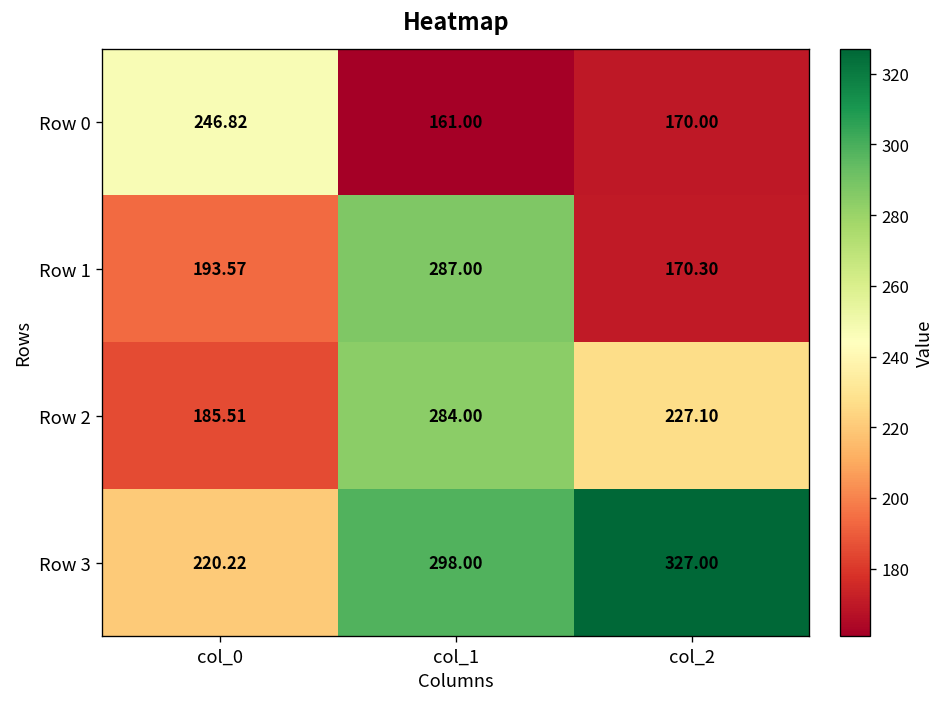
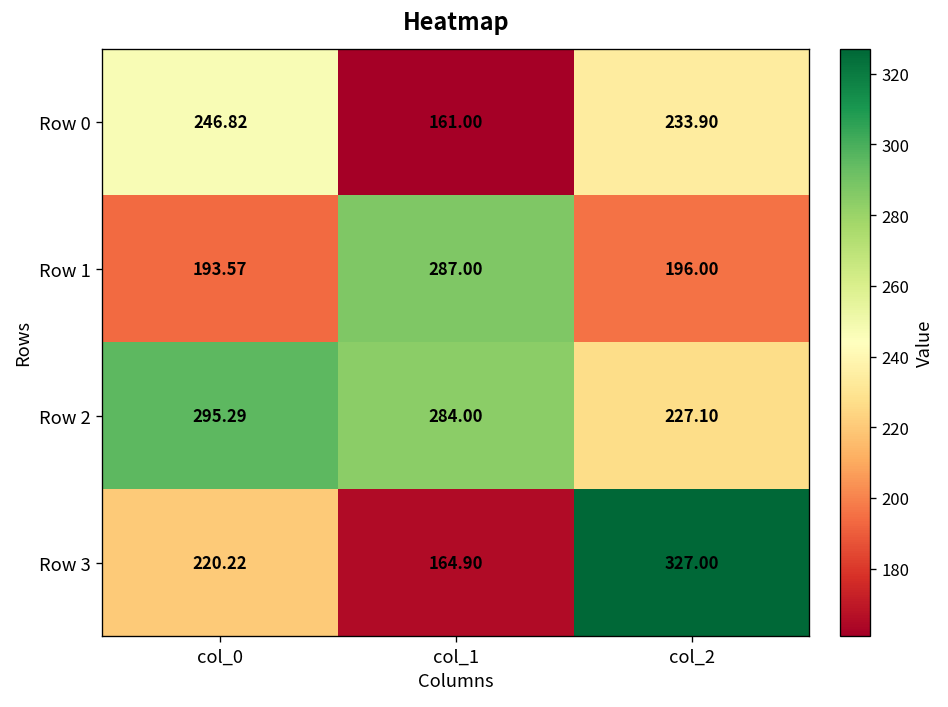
  {
    "Row 0": {
      "col_0": 246.82,
      "col_1": 161.00,
-     "col_2": 170.00
+     "col_2": 233.90
    },
    "Row 1": {
      "col_0": 193.57,
      "col_1": 287.00,
-     "col_2": 170.30
+     "col_2": 196.00
    },
    "Row 2": {
-     "col_0": 185.51,
+     "col_0": 295.29,
      "col_1": 284.00,
      "col_2": 227.10
    },
    "Row 3": {
      "col_0": 220.22,
-     "col_1": 298.00,
+     "col_1": 164.90,
      "col_2": 327.00
    }
  }
